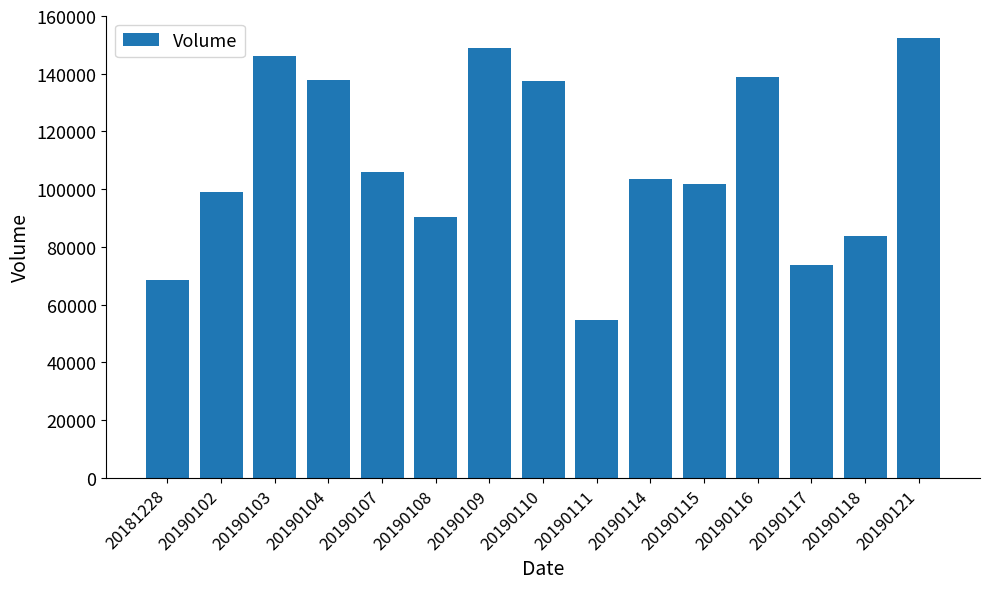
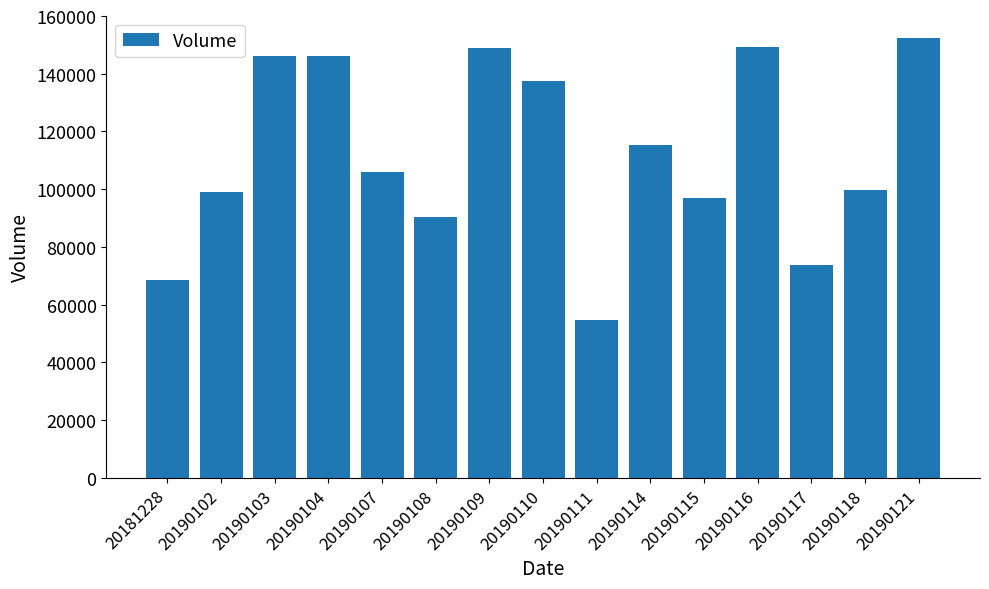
  {
    "20181228": 68000,
    "20190102": 99000,
    "20190103": 146000,
-   "20190104": 138000,
+   "20190104": 146000,
    "20190107": 106000,
    "20190108": 90000,
    "20190109": 149000,
    "20190110": 138000,
    "20190111": 55000,
-   "20190114": 104000,
-   "20190115": 102000,
-   "20190116": 139000,
+   "20190114": 115000,
+   "20190115": 97000,
+   "20190116": 149000,
    "20190117": 74000,
-   "20190118": 84000,
+   "20190118": 100000,
    "20190121": 152000
  }
